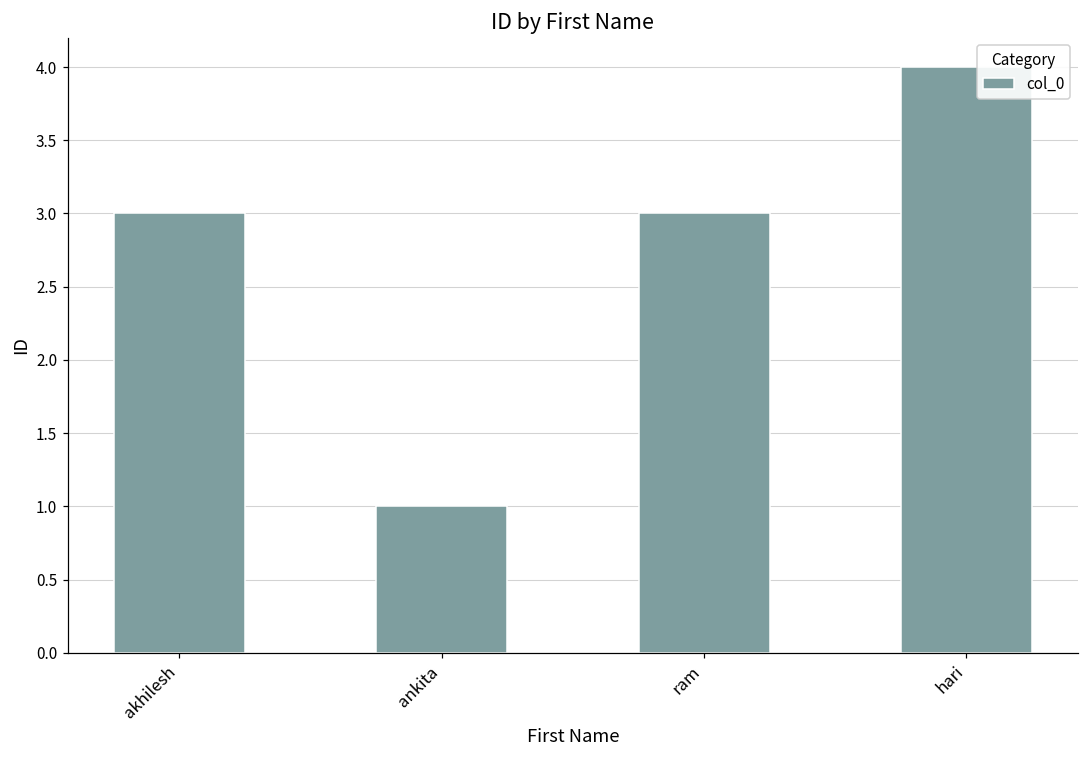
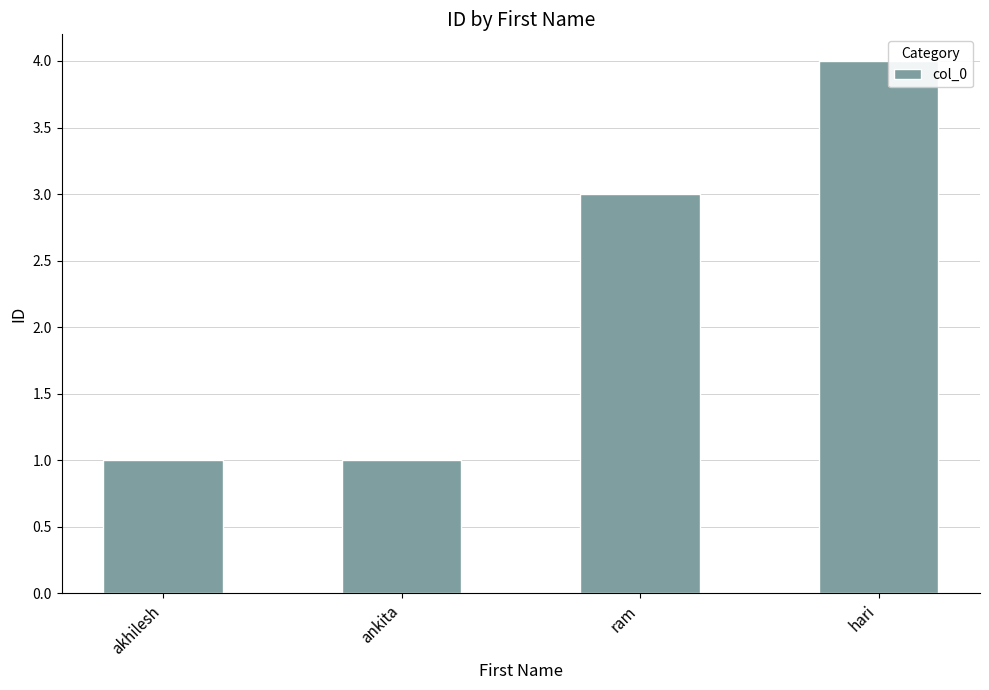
  {
-   "akhilesh": 3,
+   "akhilesh": 1,
    "ankita": 1,
    "ram": 3,
    "hari": 4
  }
